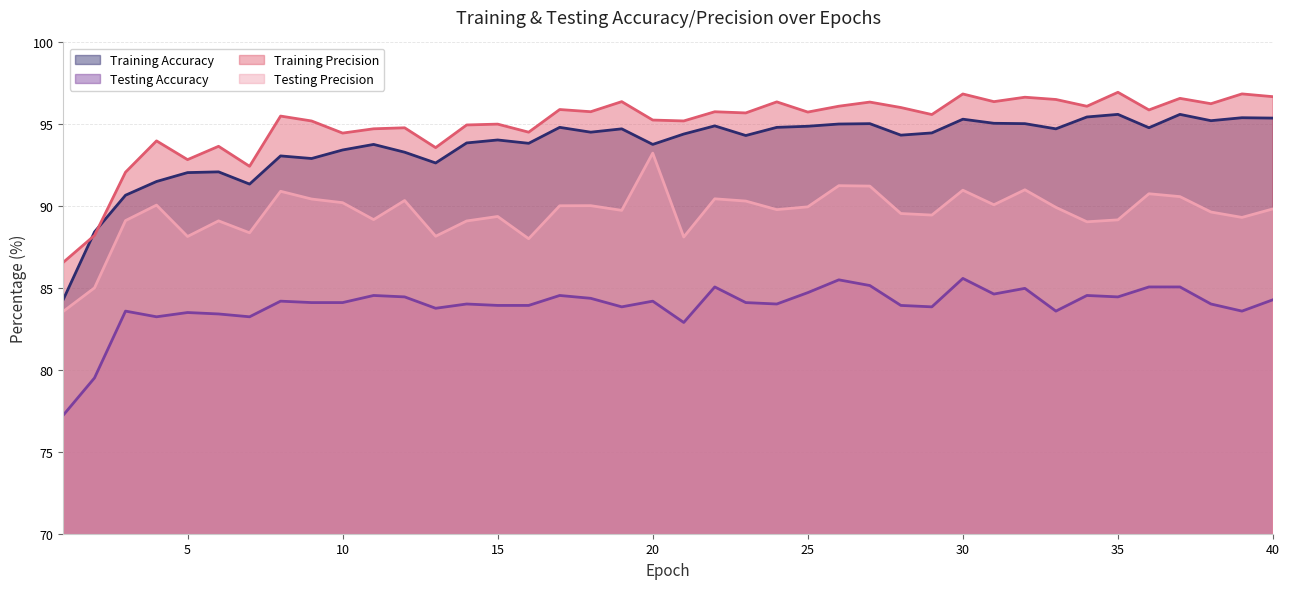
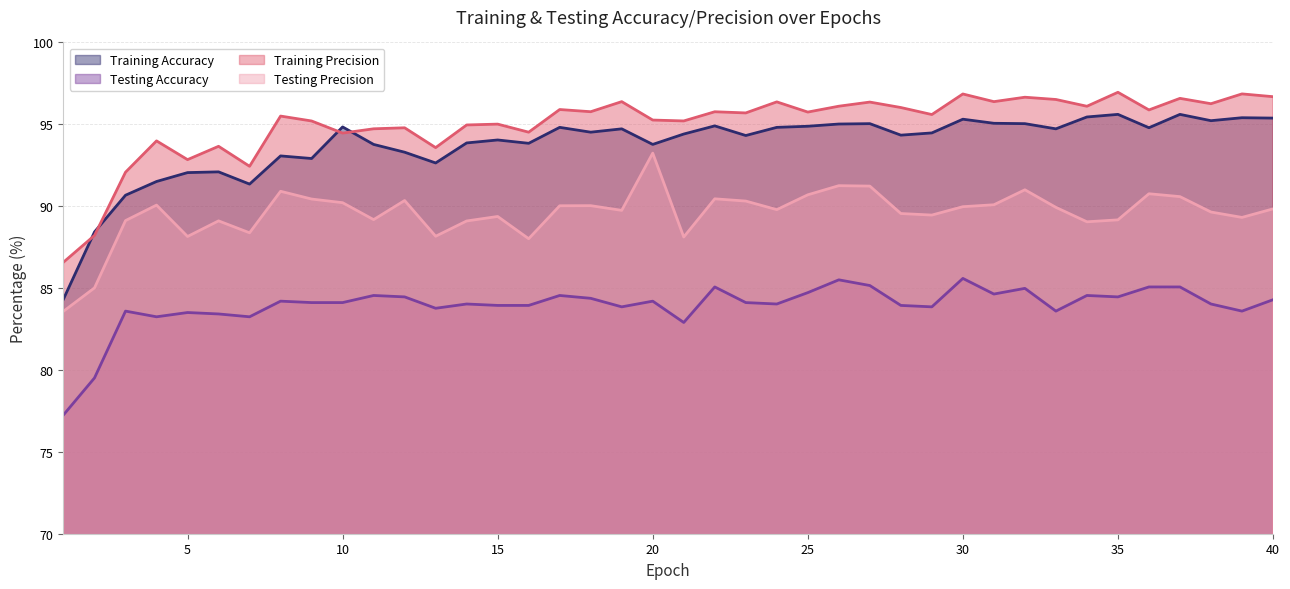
  {
    "Training Accuracy": {
      "5": 92.1,
-     "10": 93.4,
+     "10": 94.8,
      "15": 94.0,
      "20": 93.8,
      "25": 94.9,
      "30": 95.3,
      "35": 95.6,
      "40": 95.4
    },
    "Testing Accuracy": {
      "5": 83.5,
      "10": 84.1,
      "15": 83.9,
      "20": 84.2,
      "25": 84.7,
      "30": 85.6,
      "35": 84.5,
      "40": 84.3
    },
    "Training Precision": {
      "5": 92.8,
      "10": 94.5,
      "15": 95.0,
      "20": 95.3,
      "25": 95.7,
      "30": 96.9,
      "35": 97.0,
      "40": 96.7
    },
    "Testing Precision": {
      "5": 88.2,
      "10": 90.2,
      "15": 89.4,
      "20": 93.2,
-     "25": 90.0,
-     "30": 91.0,
+     "25": 90.7,
+     "30": 90.0,
      "35": 89.2,
      "40": 89.8
    }
  }
